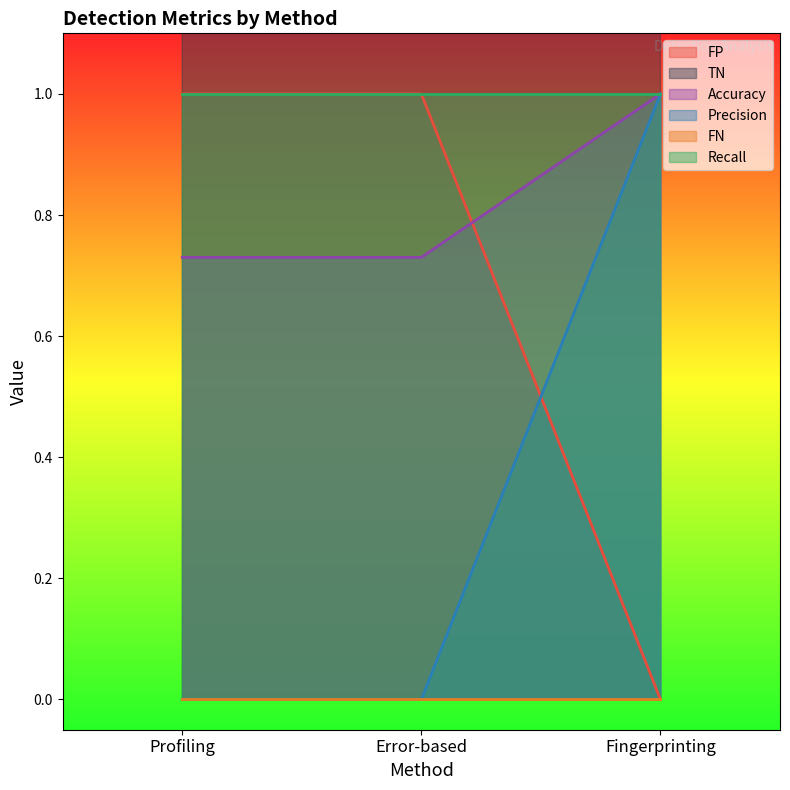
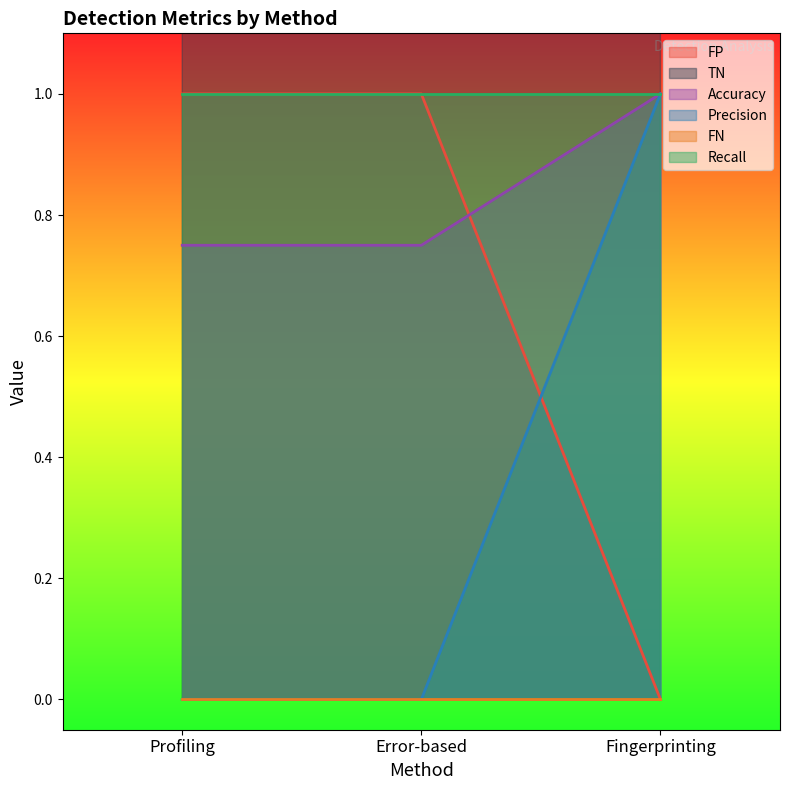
  {
    "Accuracy": {
-     "Profiling": 0.73,
-     "Error-based": 0.73
+     "Profiling": 0.75,
+     "Error-based": 0.75
    }
  }
